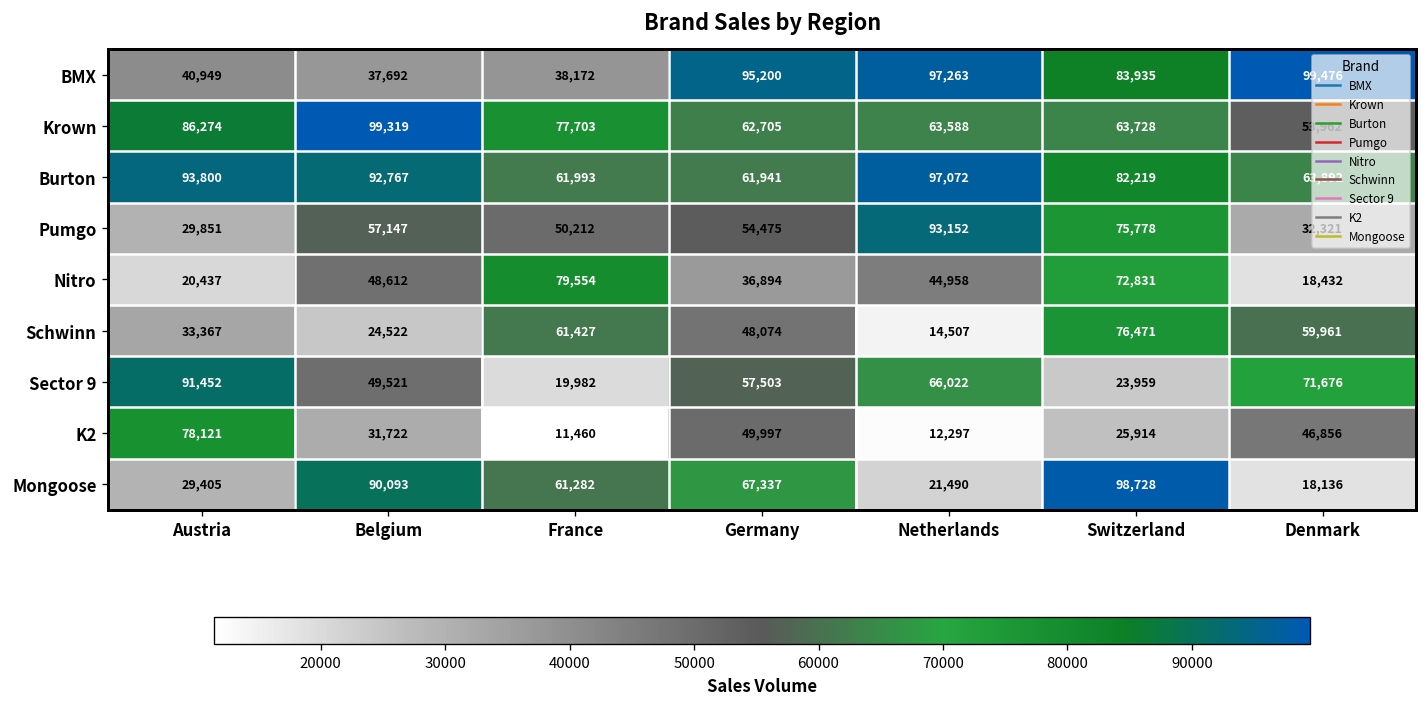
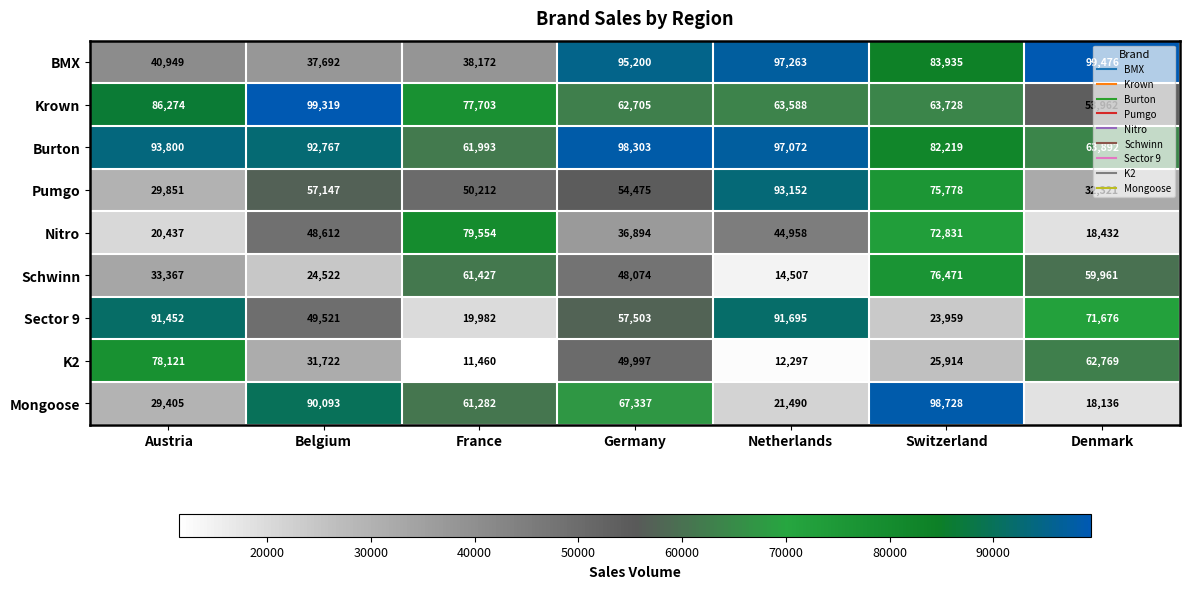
  {
    "BMX": {
      "Austria": "40,949",
      "Belgium": "37,692",
      "France": "38,172",
      "Germany": "95,200",
      "Netherlands": "97,263",
      "Switzerland": "83,935"
    },
    "Krown": {
      "Austria": "86,274",
      "Belgium": "99,319",
      "France": "77,703",
      "Germany": "62,705",
      "Netherlands": "63,588",
      "Switzerland": "63,728"
    },
    "Burton": {
      "Austria": "93,800",
      "Belgium": "92,767",
      "France": "61,993",
-     "Germany": "61,941",
+     "Germany": "98,303",
      "Netherlands": "97,072",
      "Switzerland": "82,219"
    },
    "Pumgo": {
      "Austria": "29,851",
      "Belgium": "57,147",
      "France": "50,212",
      "Germany": "54,475",
      "Netherlands": "93,152",
      "Switzerland": "75,778"
    },
    "Nitro": {
      "Austria": "20,437",
      "Belgium": "48,612",
      "France": "79,554",
      "Germany": "36,894",
      "Netherlands": "44,958",
      "Switzerland": "72,831",
      "Denmark": "18,432"
    },
    "Schwinn": {
      "Austria": "33,367",
      "Belgium": "24,522",
      "France": "61,427",
      "Germany": "48,074",
      "Netherlands": "14,507",
      "Switzerland": "76,471",
      "Denmark": "59,961"
    },
    "Sector 9": {
      "Austria": "91,452",
      "Belgium": "49,521",
      "France": "19,982",
      "Germany": "57,503",
-     "Netherlands": "66,022",
+     "Netherlands": "91,695",
      "Switzerland": "23,959",
      "Denmark": "71,676"
    },
    "K2": {
      "Austria": "78,121",
      "Belgium": "31,722",
      "France": "11,460",
      "Germany": "49,997",
      "Netherlands": "12,297",
      "Switzerland": "25,914",
-     "Denmark": "46,856"
+     "Denmark": "62,769"
    },
    "Mongoose": {
      "Austria": "29,405",
      "Belgium": "90,093",
      "France": "61,282",
      "Germany": "67,337",
      "Netherlands": "21,490",
      "Switzerland": "98,728",
      "Denmark": "18,136"
    }
  }
